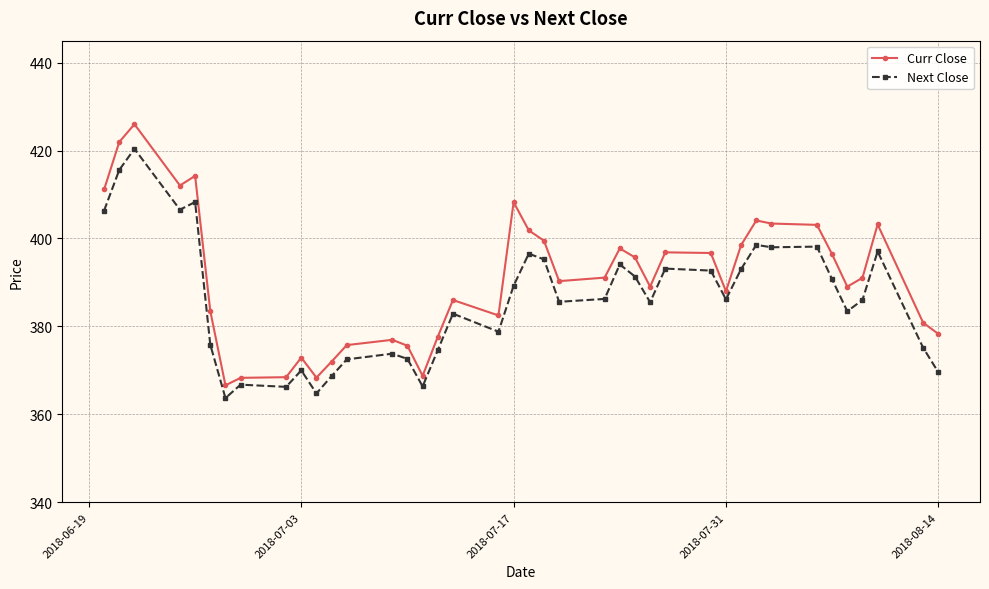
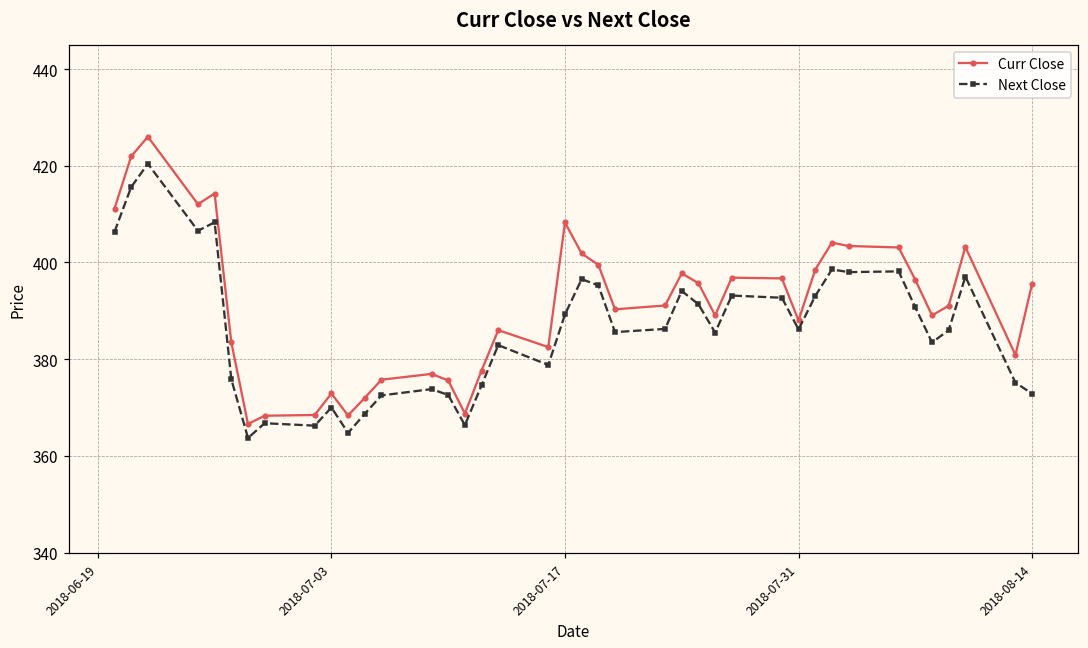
  {
    "Curr Close": {
      "2018-07-03": 373,
      "2018-07-17": 408,
      "2018-07-31": 388,
-     "2018-08-14": 378
+     "2018-08-14": 396
    },
    "Next Close": {
      "2018-07-03": 370,
      "2018-07-17": 389,
      "2018-07-31": 386,
-     "2018-08-14": 370
+     "2018-08-14": 373
    }
  }
